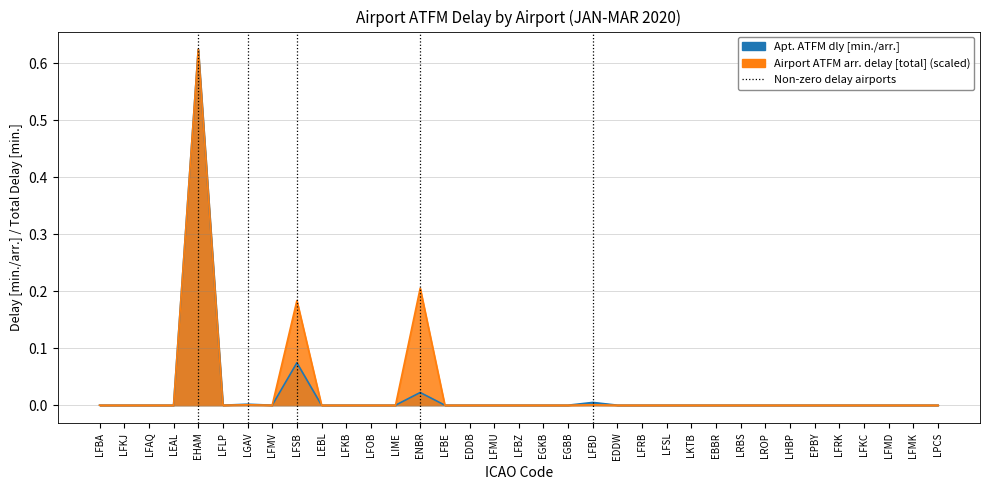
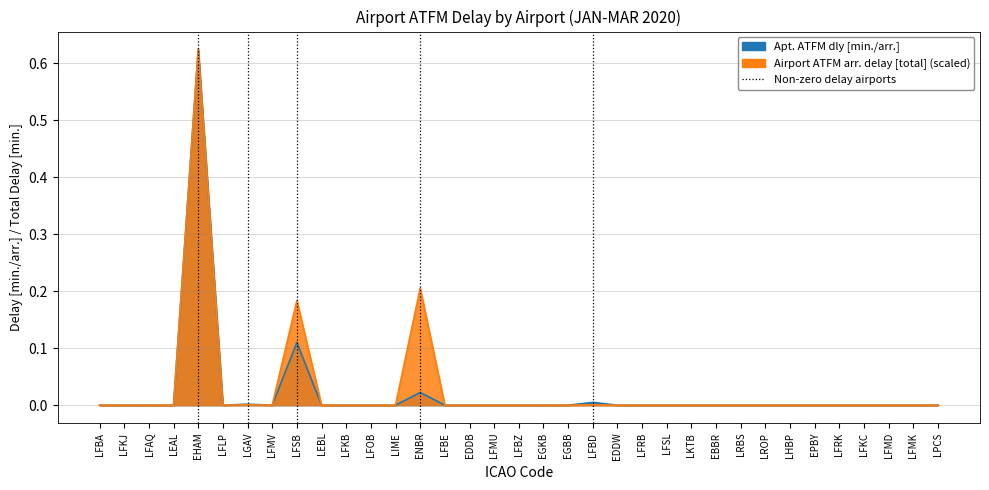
  {
    "Apt. ATFM dly [min./arr.]": {
-     "LFSB": 0.07,
+     "LFSB": 0.11,
      "ENBR": 0.02
    },
    "Airport ATFM arr. delay [total] (scaled)": {
      "LFSB": 0.18,
      "ENBR": 0.21
    }
  }
